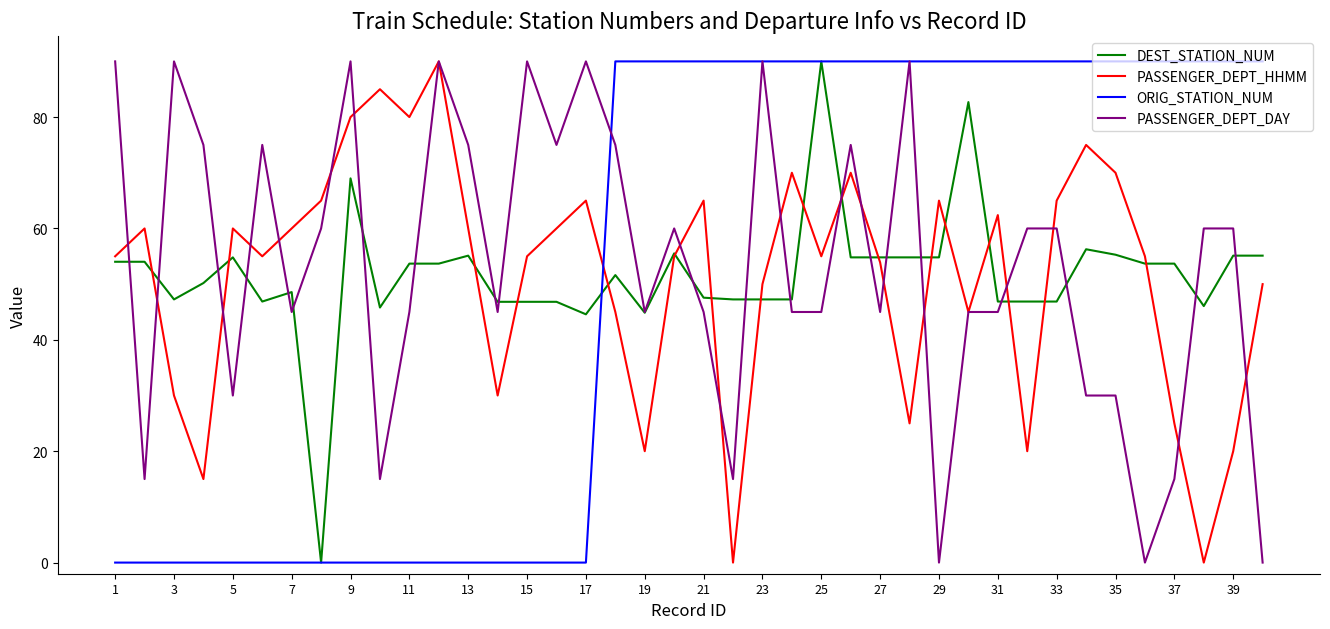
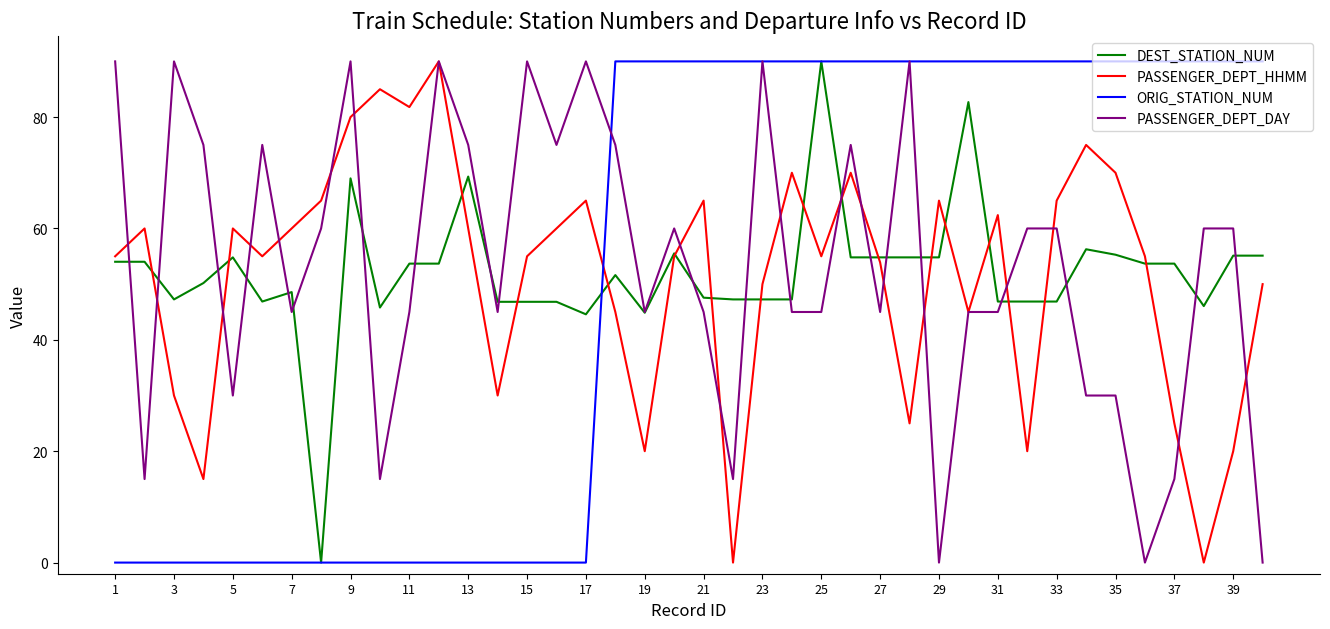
  {
    "DEST_STATION_NUM": {
      "1": 54,
      "3": 47,
      "5": 55,
      "7": 49,
      "9": 69,
      "11": 54,
-     "13": 55,
+     "13": 69,
      "15": 47,
      "17": 45,
      "21": 48,
      "23": 47,
      "27": 55,
      "29": 55,
      "31": 47,
      "33": 47,
      "35": 55,
      "37": 54,
      "39": 55
    },
    "PASSENGER_DEPT_HHMM": {
      "1": 55,
      "3": 30,
      "5": 60,
      "7": 60,
      "9": 80,
-     "11": 80,
+     "11": 82,
      "13": 60,
      "15": 55,
      "17": 65,
      "19": 20,
      "21": 65,
      "23": 50,
      "25": 55,
      "27": 54,
      "29": 65,
      "31": 62,
      "33": 65,
      "35": 70,
      "37": 25,
      "39": 20
    },
    "ORIG_STATION_NUM": {
      "1": 0,
      "3": 0,
      "5": 0,
      "7": 0,
      "9": 0,
      "11": 0,
      "13": 0,
      "15": 0,
      "17": 0,
      "19": 90,
      "21": 90,
      "27": 90,
      "29": 90,
      "31": 90,
      "33": 90
    },
    "PASSENGER_DEPT_DAY": {
      "1": 90,
      "3": 90,
      "5": 30,
      "7": 45,
      "9": 90,
      "11": 45,
      "13": 75,
      "15": 90,
      "17": 90,
      "21": 45,
      "25": 45,
      "27": 45,
      "29": 0,
      "31": 45,
      "33": 60,
      "35": 30,
      "37": 15,
      "39": 60
    }
  }
